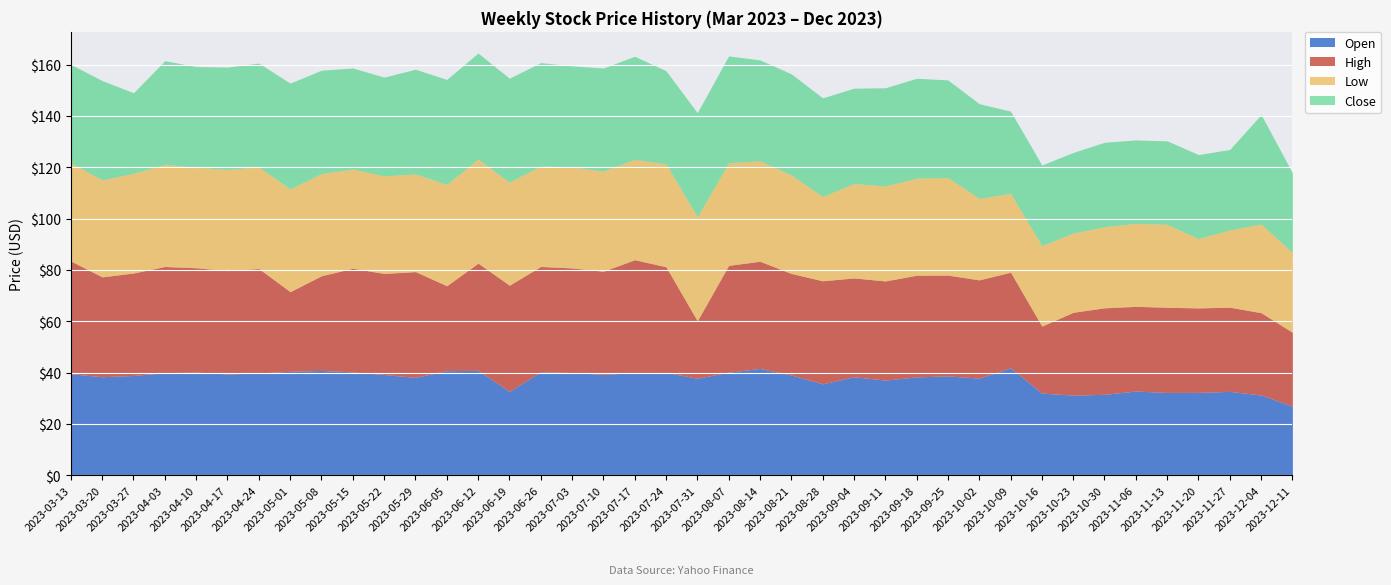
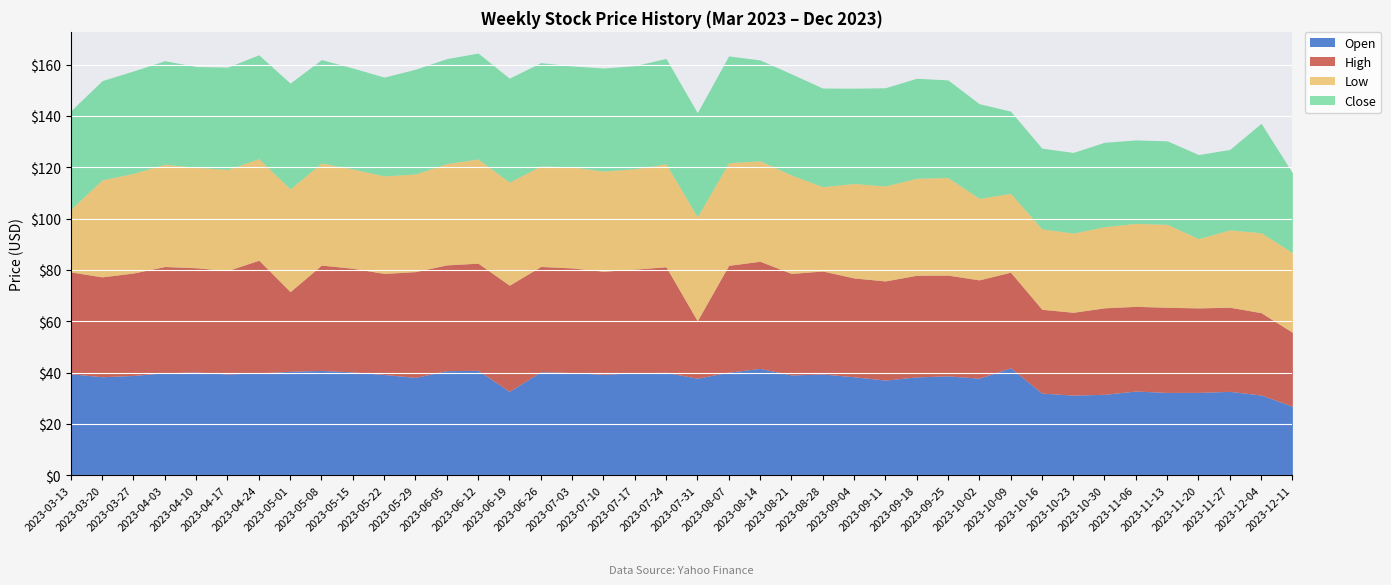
  {
    "Open": {
      "2023-03-13": "$40",
      "2023-03-20": "$38",
      "2023-03-27": "$39",
      "2023-04-03": "$40",
      "2023-04-10": "$40",
      "2023-04-17": "$40",
      "2023-04-24": "$40",
      "2023-05-01": "$41",
      "2023-05-08": "$41",
      "2023-05-15": "$40",
      "2023-05-22": "$39",
      "2023-05-29": "$38",
      "2023-06-05": "$41",
      "2023-06-12": "$41",
      "2023-06-19": "$33",
      "2023-06-26": "$40",
      "2023-07-03": "$40",
      "2023-07-10": "$39",
      "2023-07-17": "$40",
      "2023-07-24": "$40",
      "2023-07-31": "$38",
      "2023-08-07": "$40",
      "2023-08-14": "$42",
      "2023-08-21": "$39",
-     "2023-08-28": "$36",
+     "2023-08-28": "$39",
      "2023-09-04": "$38",
      "2023-09-11": "$37",
      "2023-09-18": "$38",
      "2023-09-25": "$39",
      "2023-10-02": "$38",
      "2023-10-09": "$42",
      "2023-10-16": "$32",
      "2023-10-23": "$31",
      "2023-10-30": "$32",
      "2023-11-06": "$33",
      "2023-11-13": "$32",
      "2023-11-20": "$32",
      "2023-11-27": "$33",
      "2023-12-04": "$31",
      "2023-12-11": "$27"
    },
    "High": {
-     "2023-03-13": "$44",
+     "2023-03-13": "$40",
      "2023-03-20": "$39",
      "2023-03-27": "$40",
      "2023-04-03": "$41",
      "2023-04-10": "$41",
      "2023-04-17": "$40",
-     "2023-04-24": "$41",
+     "2023-04-24": "$44",
      "2023-05-01": "$31",
-     "2023-05-08": "$37",
+     "2023-05-08": "$41",
      "2023-05-15": "$40",
      "2023-05-22": "$39",
      "2023-05-29": "$41",
-     "2023-06-05": "$33",
+     "2023-06-05": "$41",
      "2023-06-12": "$42",
      "2023-06-19": "$41",
      "2023-06-26": "$41",
      "2023-07-03": "$41",
      "2023-07-10": "$40",
-     "2023-07-17": "$44",
+     "2023-07-17": "$40",
      "2023-07-24": "$41",
      "2023-07-31": "$22",
      "2023-08-07": "$42",
      "2023-08-14": "$42",
      "2023-08-21": "$40",
      "2023-08-28": "$40",
      "2023-09-04": "$38",
      "2023-09-11": "$39",
      "2023-09-18": "$40",
      "2023-09-25": "$39",
      "2023-10-02": "$38",
      "2023-10-09": "$37",
-     "2023-10-16": "$26",
+     "2023-10-16": "$33",
      "2023-10-23": "$32",
      "2023-10-30": "$34",
      "2023-11-06": "$33",
      "2023-11-13": "$33",
      "2023-11-20": "$33",
      "2023-11-27": "$33",
      "2023-12-04": "$32",
      "2023-12-11": "$29"
    },
    "Low": {
-     "2023-03-13": "$38",
+     "2023-03-13": "$24",
      "2023-03-20": "$38",
      "2023-03-27": "$39",
      "2023-04-03": "$40",
      "2023-04-10": "$39",
      "2023-04-17": "$39",
      "2023-04-24": "$40",
      "2023-05-01": "$40",
      "2023-05-08": "$40",
      "2023-05-15": "$39",
      "2023-05-22": "$38",
      "2023-05-29": "$38",
      "2023-06-05": "$39",
      "2023-06-12": "$41",
      "2023-06-19": "$40",
      "2023-06-26": "$39",
      "2023-07-03": "$39",
      "2023-07-10": "$39",
      "2023-07-17": "$39",
      "2023-07-24": "$40",
      "2023-07-31": "$41",
      "2023-08-07": "$40",
      "2023-08-14": "$39",
      "2023-08-21": "$38",
      "2023-08-28": "$33",
      "2023-09-04": "$37",
      "2023-09-11": "$37",
      "2023-09-18": "$38",
      "2023-09-25": "$38",
      "2023-10-02": "$32",
      "2023-10-09": "$31",
      "2023-10-16": "$31",
      "2023-10-23": "$31",
      "2023-10-30": "$32",
      "2023-11-06": "$32",
      "2023-11-13": "$32",
      "2023-11-20": "$27",
      "2023-11-27": "$30",
-     "2023-12-04": "$35",
+     "2023-12-04": "$31",
      "2023-12-11": "$31"
    },
    "Close": {
      "2023-03-13": "$38",
      "2023-03-20": "$39",
-     "2023-03-27": "$31",
+     "2023-03-27": "$40",
      "2023-04-03": "$40",
      "2023-04-10": "$39",
      "2023-04-17": "$40",
      "2023-04-24": "$40",
      "2023-05-01": "$41",
      "2023-05-08": "$40",
      "2023-05-15": "$39",
      "2023-05-22": "$38",
      "2023-05-29": "$41",
      "2023-06-05": "$41",
      "2023-06-12": "$41",
      "2023-06-19": "$40",
      "2023-06-26": "$40",
      "2023-07-03": "$39",
      "2023-07-10": "$40",
      "2023-07-17": "$40",
-     "2023-07-24": "$36",
+     "2023-07-24": "$41",
      "2023-07-31": "$41",
      "2023-08-07": "$42",
      "2023-08-14": "$39",
      "2023-08-21": "$39",
      "2023-08-28": "$38",
      "2023-09-04": "$37",
      "2023-09-11": "$38",
      "2023-09-18": "$39",
      "2023-09-25": "$38",
      "2023-10-02": "$37",
      "2023-10-09": "$32",
      "2023-10-16": "$31",
      "2023-10-23": "$31",
      "2023-10-30": "$33",
      "2023-11-06": "$32",
      "2023-11-13": "$33",
      "2023-11-20": "$33",
      "2023-11-27": "$31",
      "2023-12-04": "$43",
      "2023-12-11": "$31"
    }
  }
